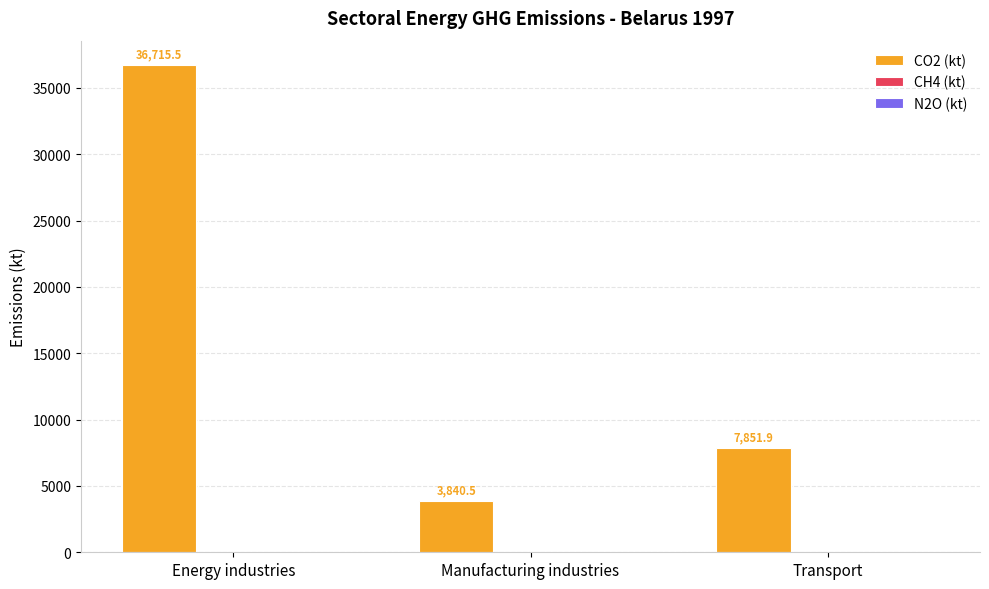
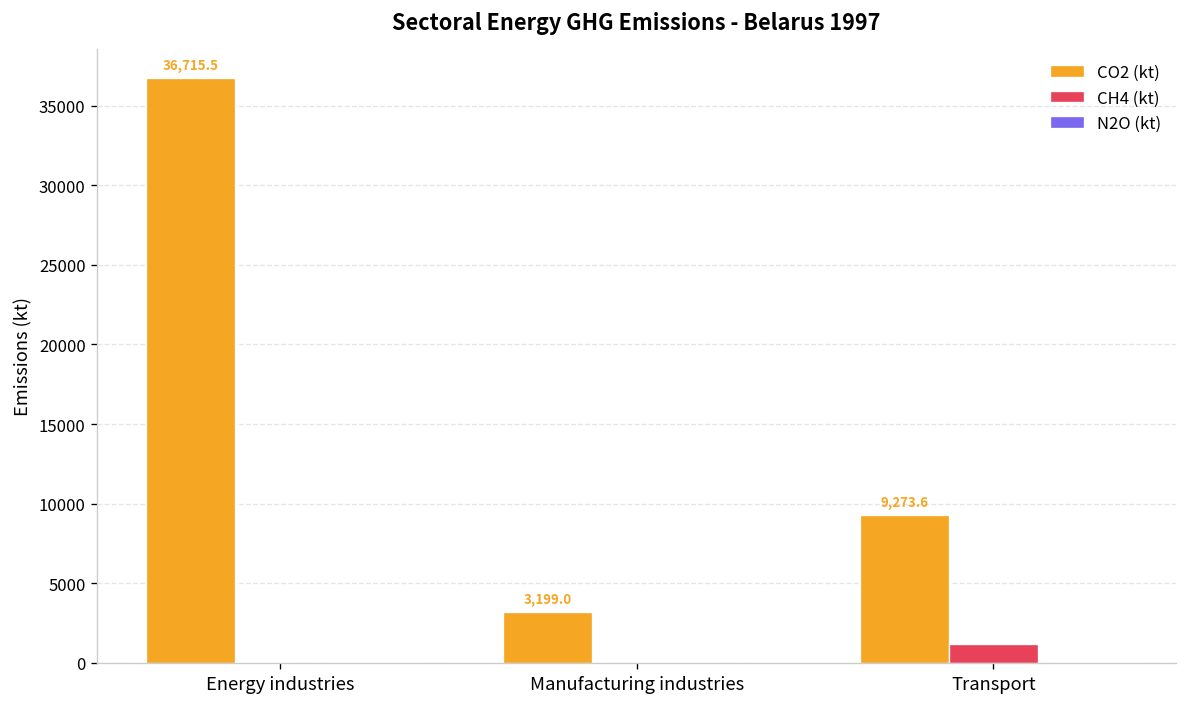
  {
    "CO2 (kt)": {
      "Energy industries": "36,715.5",
-     "Manufacturing industries": "3,840.5",
-     "Transport": "7,851.9"
+     "Manufacturing industries": "3,199.0",
+     "Transport": "9,273.6"
    },
    "CH4 (kt)": {
-     "Transport": "0"
+     "Transport": "1200"
    }
  }
